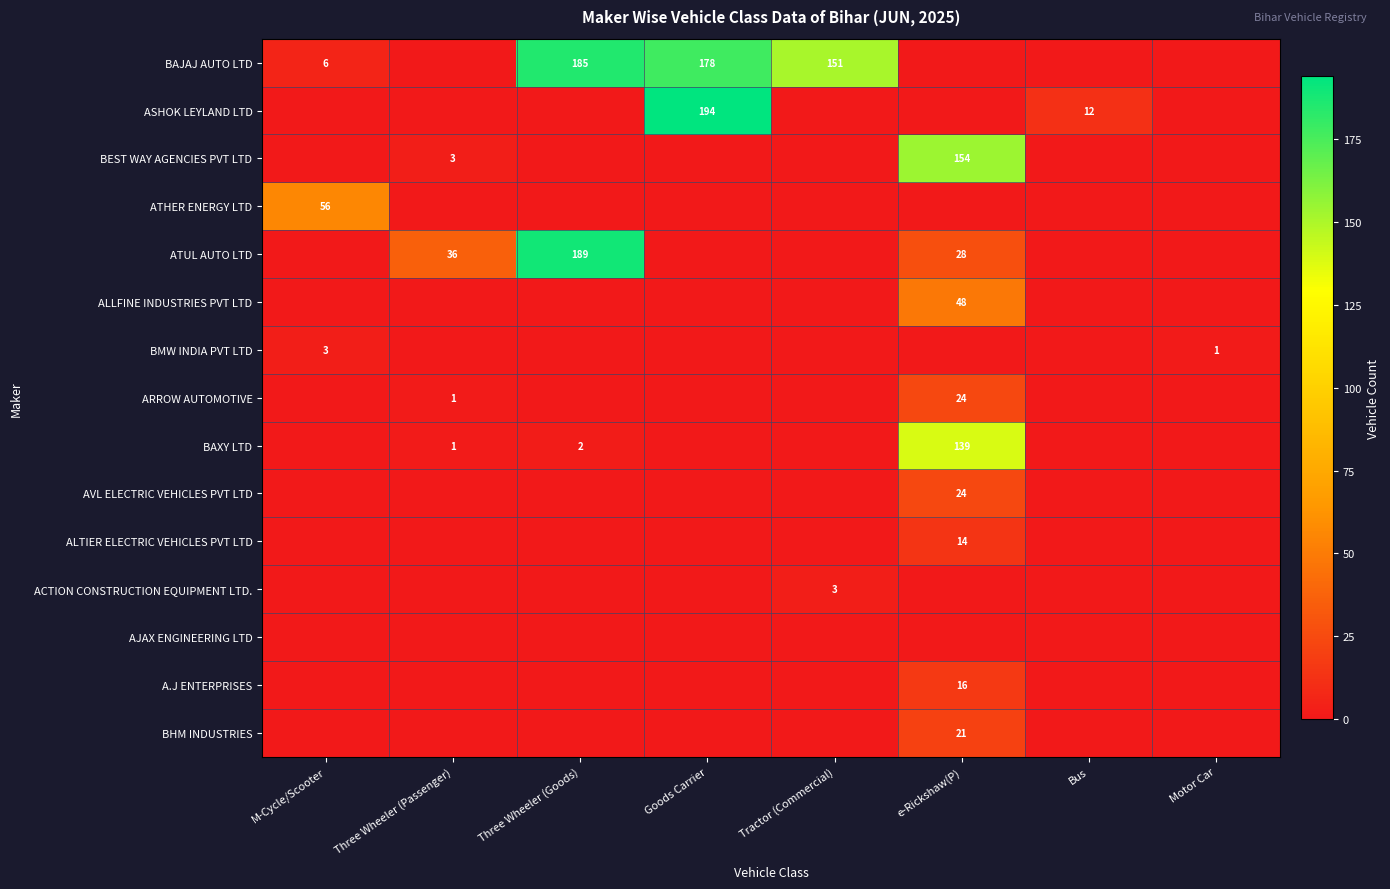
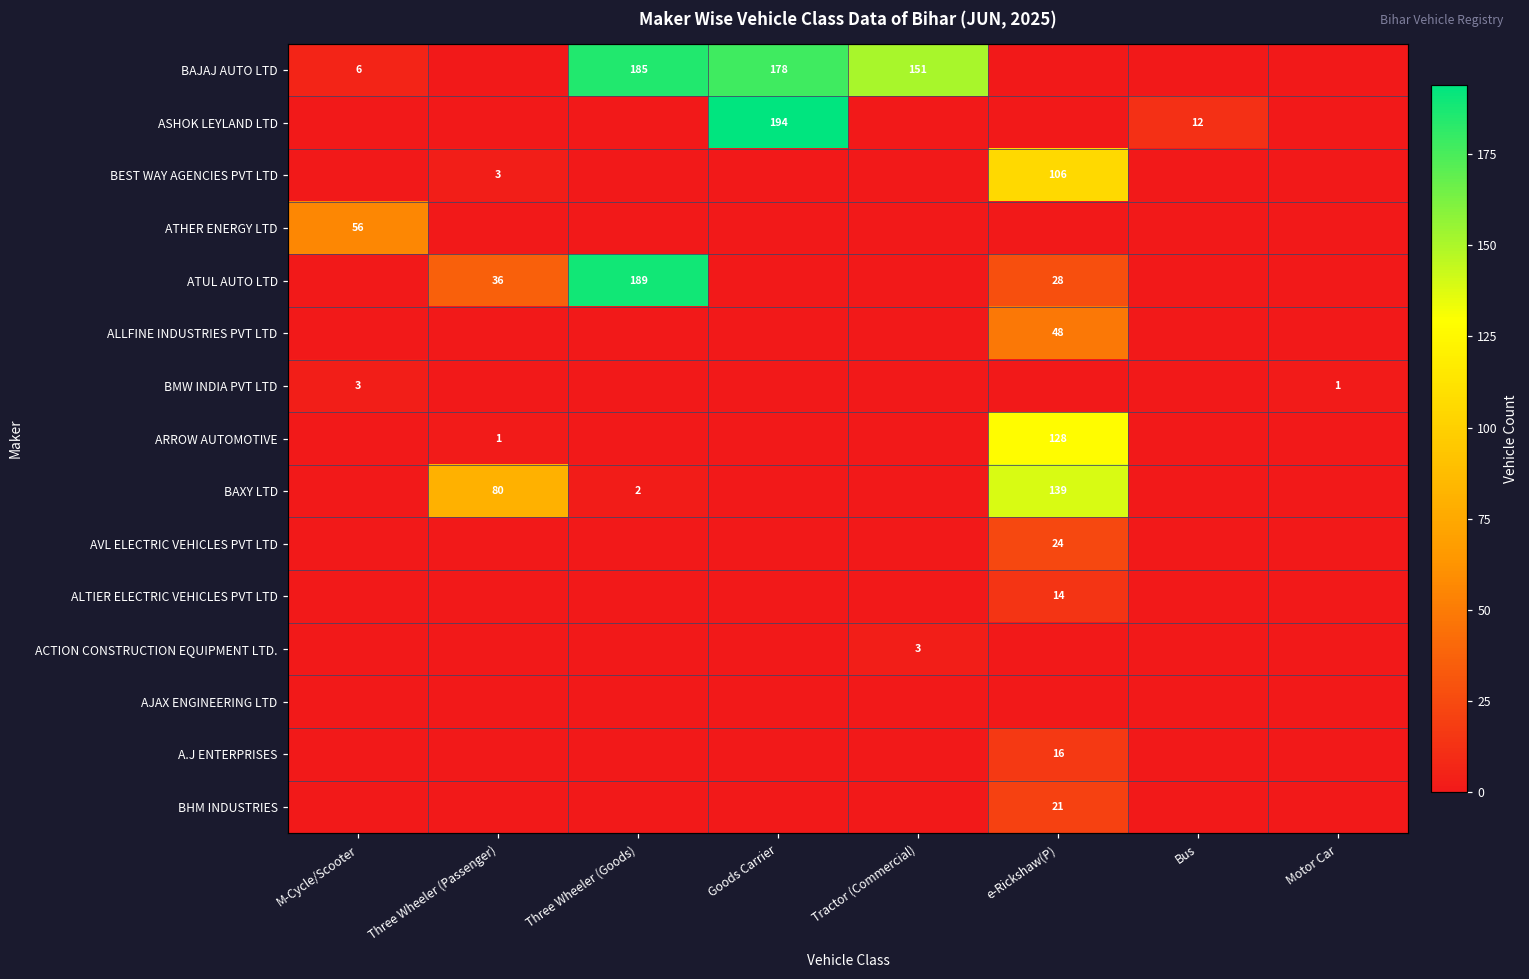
  {
    "BAJAJ AUTO LTD": {
      "M-Cycle/Scooter": 6,
      "Three Wheeler (Goods)": 185,
      "Goods Carrier": 178,
      "Tractor (Commercial)": 151
    },
    "ASHOK LEYLAND LTD": {
      "Goods Carrier": 194,
      "Bus": 12
    },
    "BEST WAY AGENCIES PVT LTD": {
      "Three Wheeler (Passenger)": 3,
-     "e-Rickshaw(P)": 154
+     "e-Rickshaw(P)": 106
    },
    "ATHER ENERGY LTD": {
      "M-Cycle/Scooter": 56
    },
    "ATUL AUTO LTD": {
      "Three Wheeler (Passenger)": 36,
      "Three Wheeler (Goods)": 189,
      "e-Rickshaw(P)": 28
    },
    "ALLFINE INDUSTRIES PVT LTD": {
      "e-Rickshaw(P)": 48
    },
    "BMW INDIA PVT LTD": {
      "M-Cycle/Scooter": 3,
      "Motor Car": 1
    },
    "ARROW AUTOMOTIVE": {
      "Three Wheeler (Passenger)": 1,
-     "e-Rickshaw(P)": 24
+     "e-Rickshaw(P)": 128
    },
    "BAXY LTD": {
-     "Three Wheeler (Passenger)": 1,
+     "Three Wheeler (Passenger)": 80,
      "Three Wheeler (Goods)": 2,
      "e-Rickshaw(P)": 139
    },
    "AVL ELECTRIC VEHICLES PVT LTD": {
      "e-Rickshaw(P)": 24
    },
    "ALTIER ELECTRIC VEHICLES PVT LTD": {
      "e-Rickshaw(P)": 14
    },
    "ACTION CONSTRUCTION EQUIPMENT LTD.": {
      "Tractor (Commercial)": 3
    },
    "A.J ENTERPRISES": {
      "e-Rickshaw(P)": 16
    },
    "BHM INDUSTRIES": {
      "e-Rickshaw(P)": 21
    }
  }
